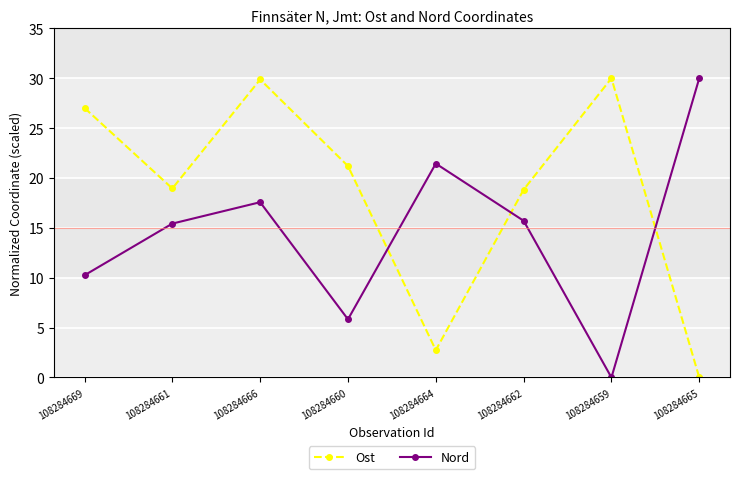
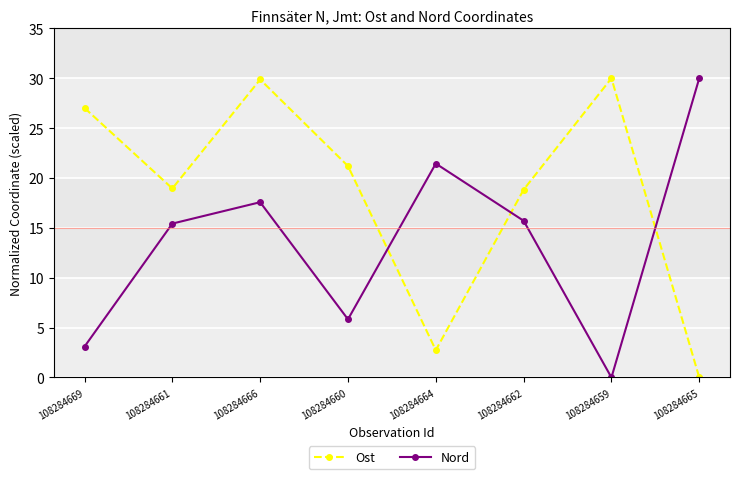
  {
    "Ost": {
      "108284669": 27,
      "108284661": 19,
      "108284666": 30,
      "108284660": 21,
      "108284664": 3,
      "108284662": 19,
      "108284659": 30,
      "108284665": 0
    },
    "Nord": {
-     "108284669": 10,
+     "108284669": 3,
      "108284661": 15,
      "108284666": 18,
      "108284660": 6,
      "108284664": 21,
      "108284662": 16,
      "108284659": 0,
      "108284665": 30
    }
  }
